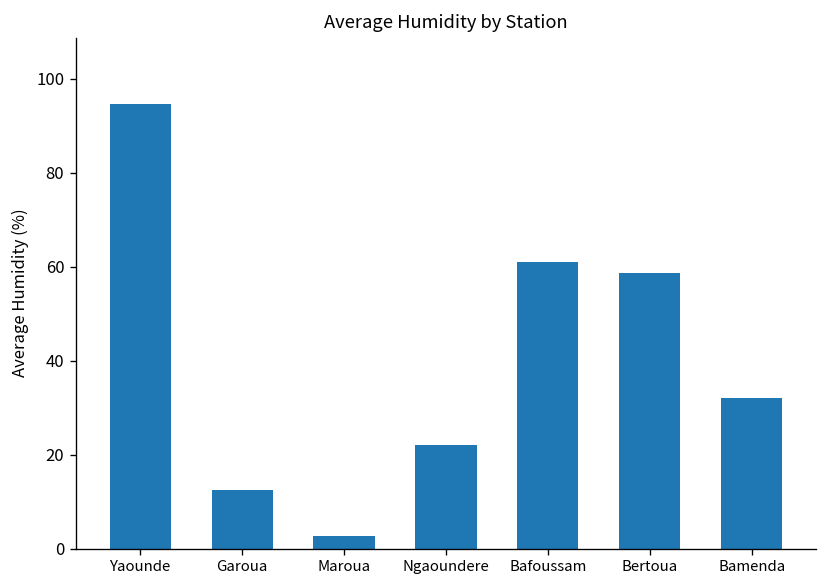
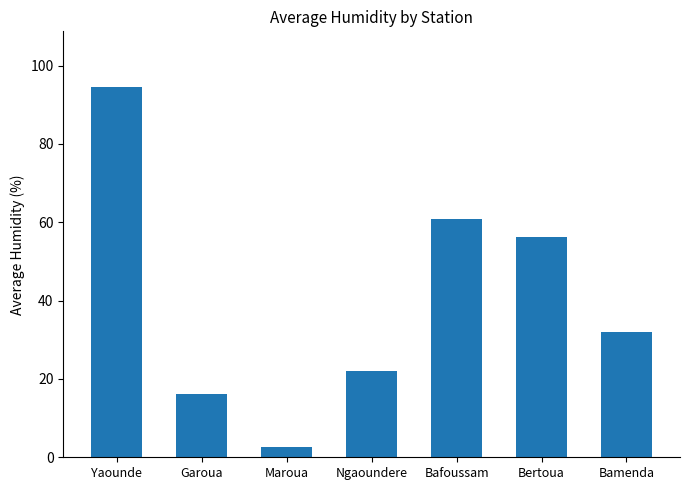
  {
    "Yaounde": 95,
-   "Garoua": 12,
+   "Garoua": 16,
    "Maroua": 3,
    "Ngaoundere": 22,
    "Bafoussam": 61,
-   "Bertoua": 59,
+   "Bertoua": 56,
    "Bamenda": 32
  }
